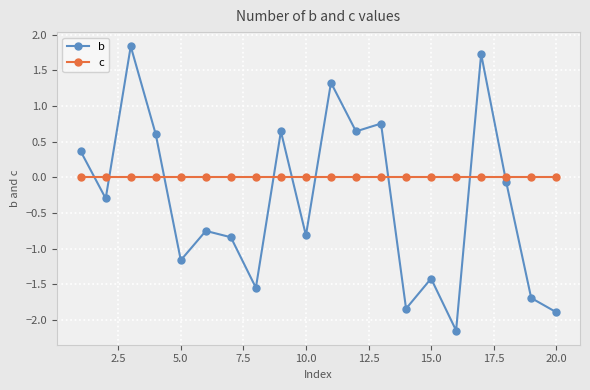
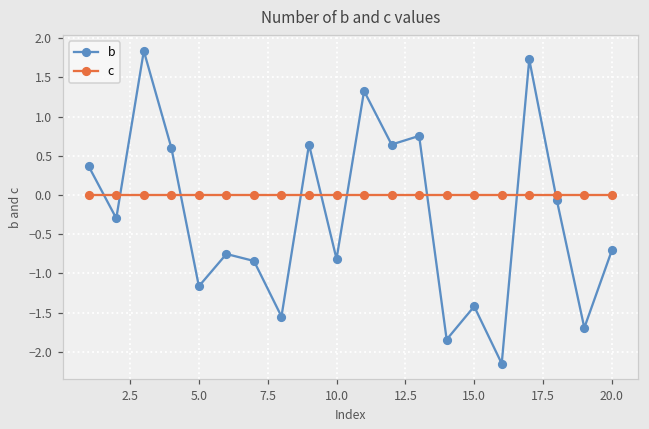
  {
    "b": {
      "5.0": -1.2,
      "10.0": -0.8,
      "15.0": -1.4,
-     "20.0": -1.9
+     "20.0": -0.7
    },
    "c": {
      "5.0": 0.0,
      "10.0": 0.0,
      "15.0": 0.0,
      "20.0": 0.0
    }
  }
